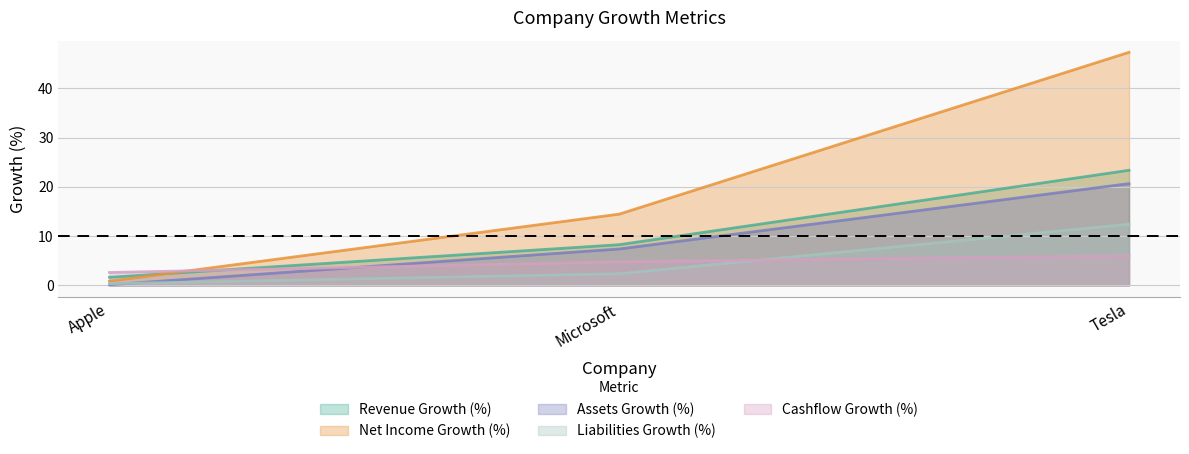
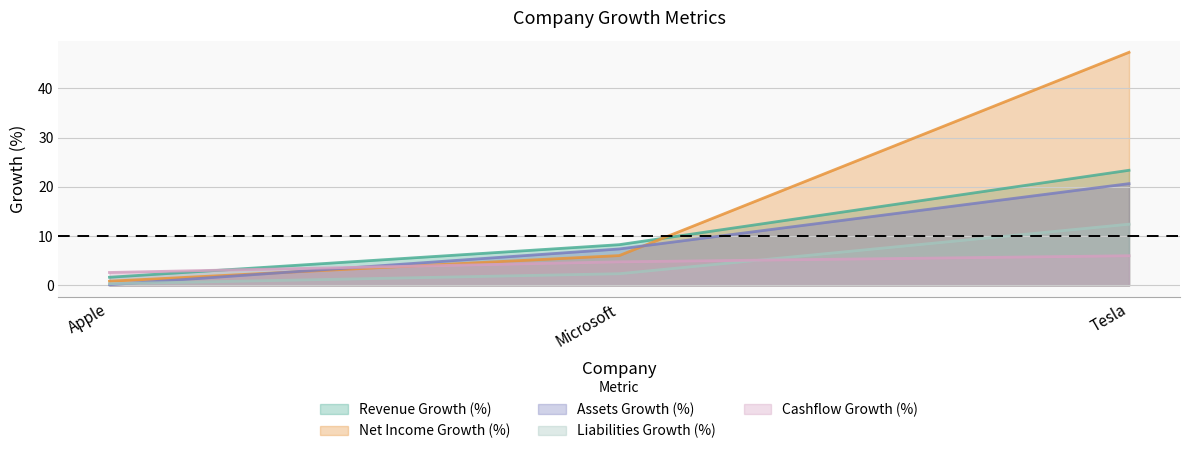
  {
    "Net Income Growth (%)": {
-     "Microsoft": 14,
+     "Microsoft": 6,
      "Tesla": 47
    }
  }
